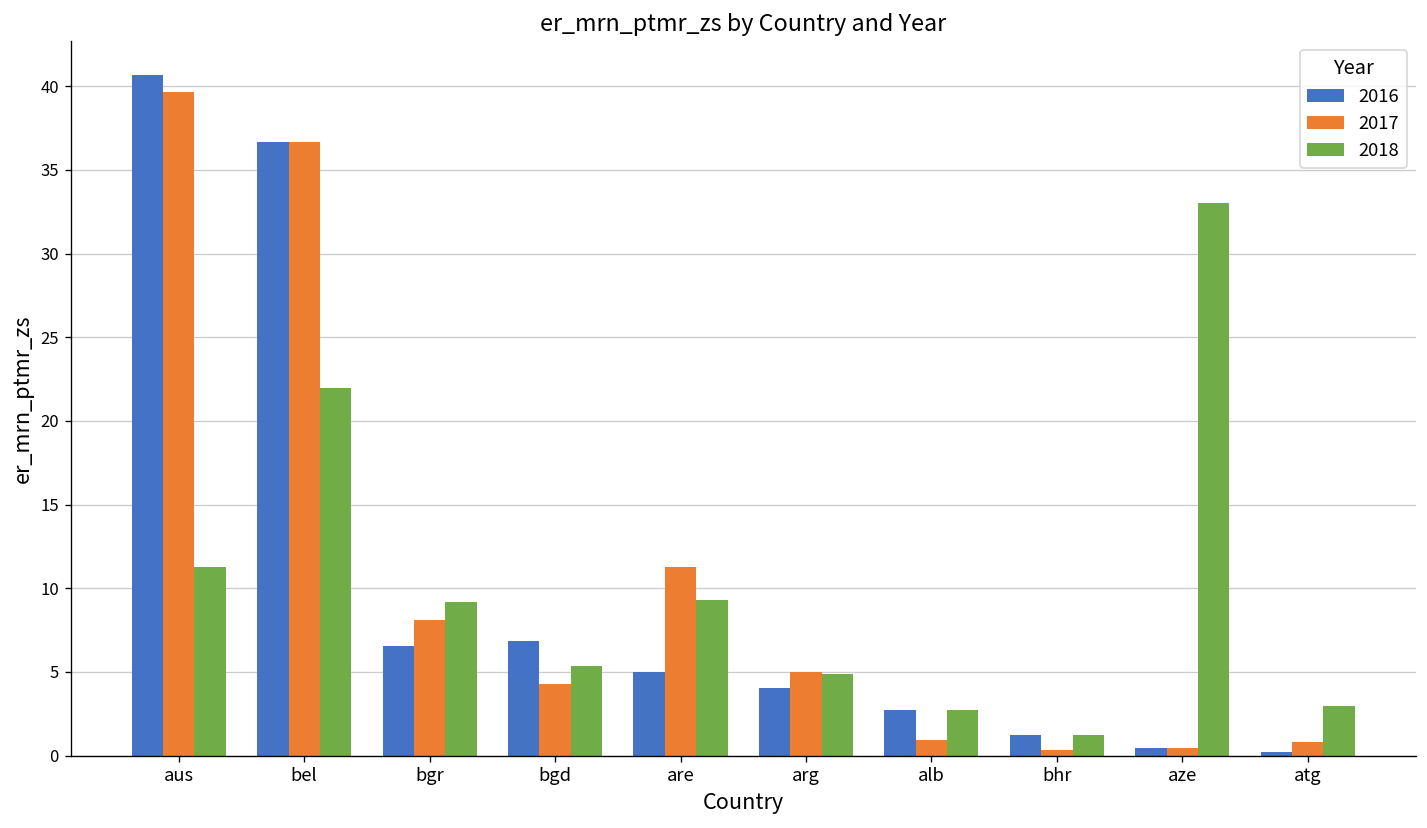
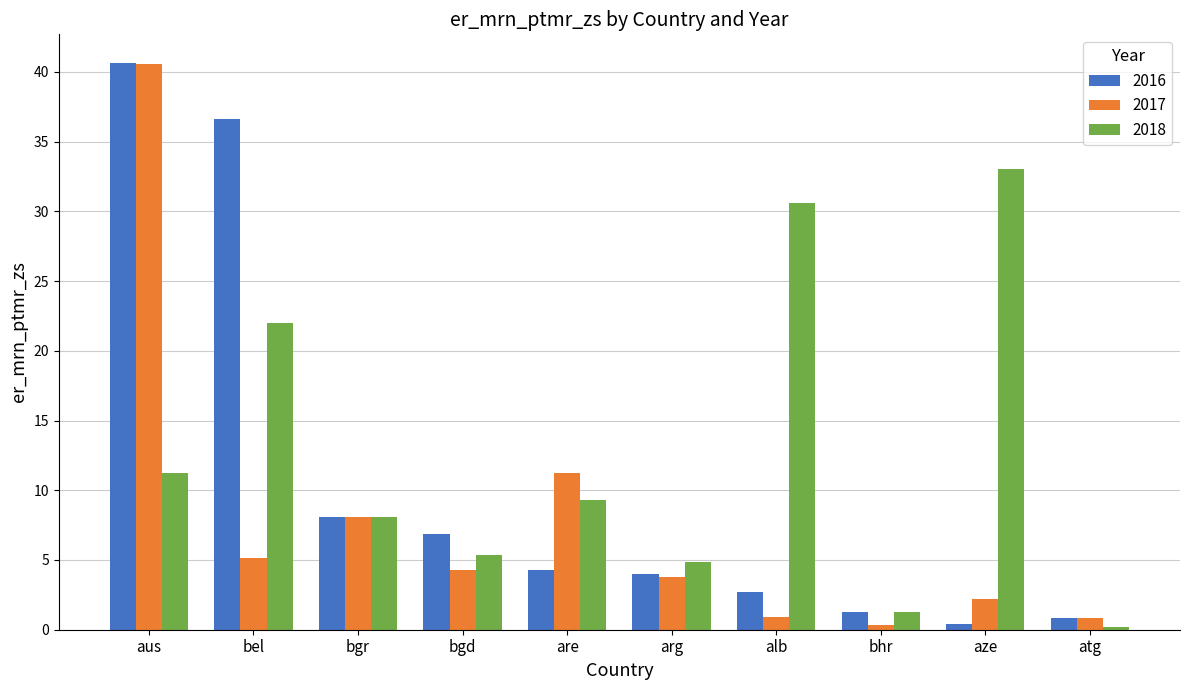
  {
    "2016": {
      "aus": 40.7,
      "bel": 36.7,
-     "bgr": 6.5,
+     "bgr": 8.1,
      "bgd": 6.9,
-     "are": 5.0,
+     "are": 4.3,
      "arg": 4.0,
      "alb": 2.7,
      "bhr": 1.2,
      "aze": 0.4,
-     "atg": 0.2
+     "atg": 0.9
    },
    "2017": {
-     "aus": 39.7,
-     "bel": 36.7,
+     "aus": 40.6,
+     "bel": 5.2,
      "bgr": 8.1,
      "bgd": 4.3,
      "are": 11.3,
-     "arg": 5.0,
+     "arg": 3.8,
      "alb": 0.9,
      "bhr": 0.4,
-     "aze": 0.4,
+     "aze": 2.2,
      "atg": 0.8
    },
    "2018": {
      "aus": 11.2,
      "bel": 22.0,
-     "bgr": 9.2,
+     "bgr": 8.1,
      "bgd": 5.4,
      "are": 9.3,
      "arg": 4.9,
-     "alb": 2.7,
+     "alb": 30.6,
      "bhr": 1.2,
      "aze": 33.0,
-     "atg": 3.0
+     "atg": 0.2
    }
  }
